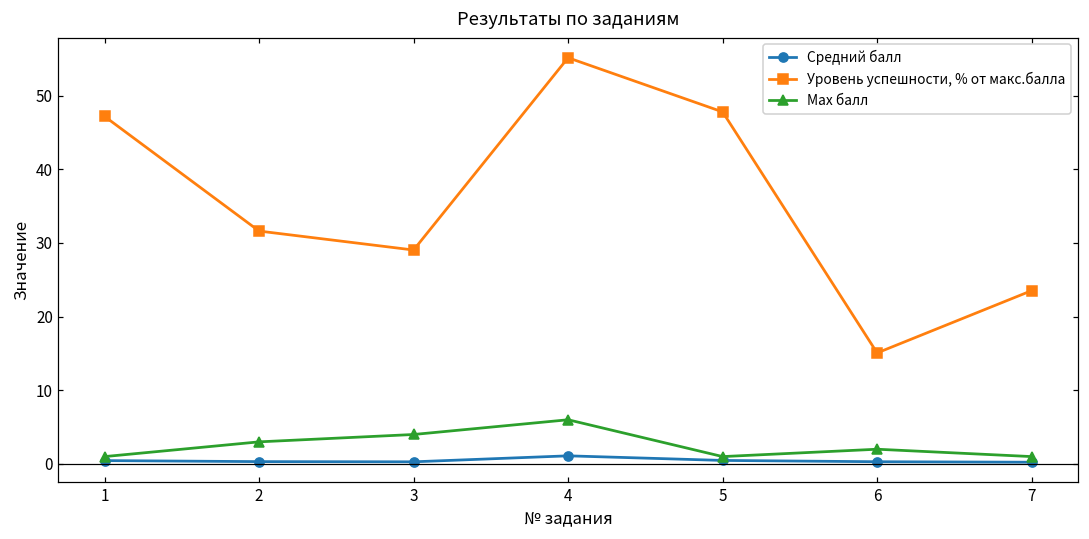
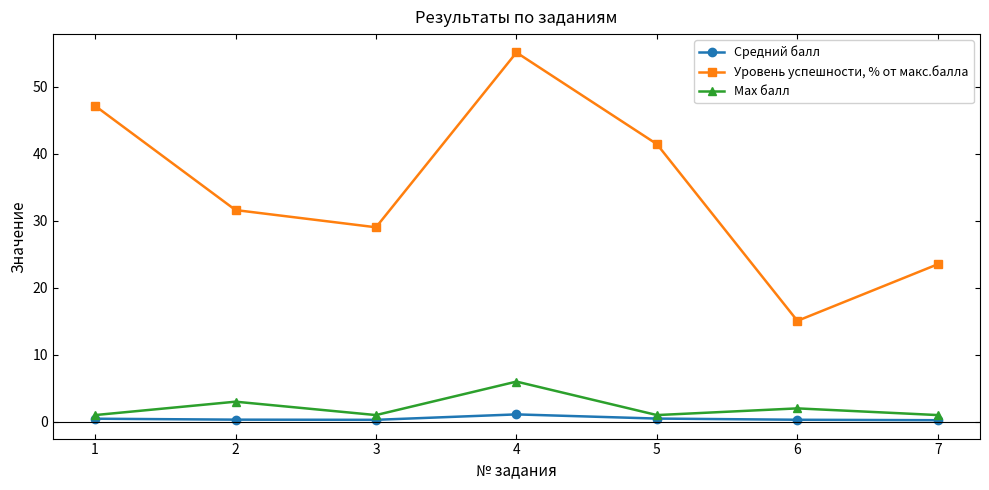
  {
    "Средний балл": {
      "1": 0,
      "2": 0,
      "3": 0,
      "4": 1,
      "5": 0,
      "6": 0,
      "7": 0
    },
    "Уровень успешности, % от макс.балла": {
      "1": 47,
      "2": 32,
      "3": 29,
      "4": 55,
-     "5": 48,
+     "5": 41,
      "6": 15,
      "7": 24
    },
    "Max балл": {
      "1": 1,
      "2": 3,
-     "3": 4,
+     "3": 1,
      "4": 6,
      "5": 1,
      "6": 2,
      "7": 1
    }
  }
